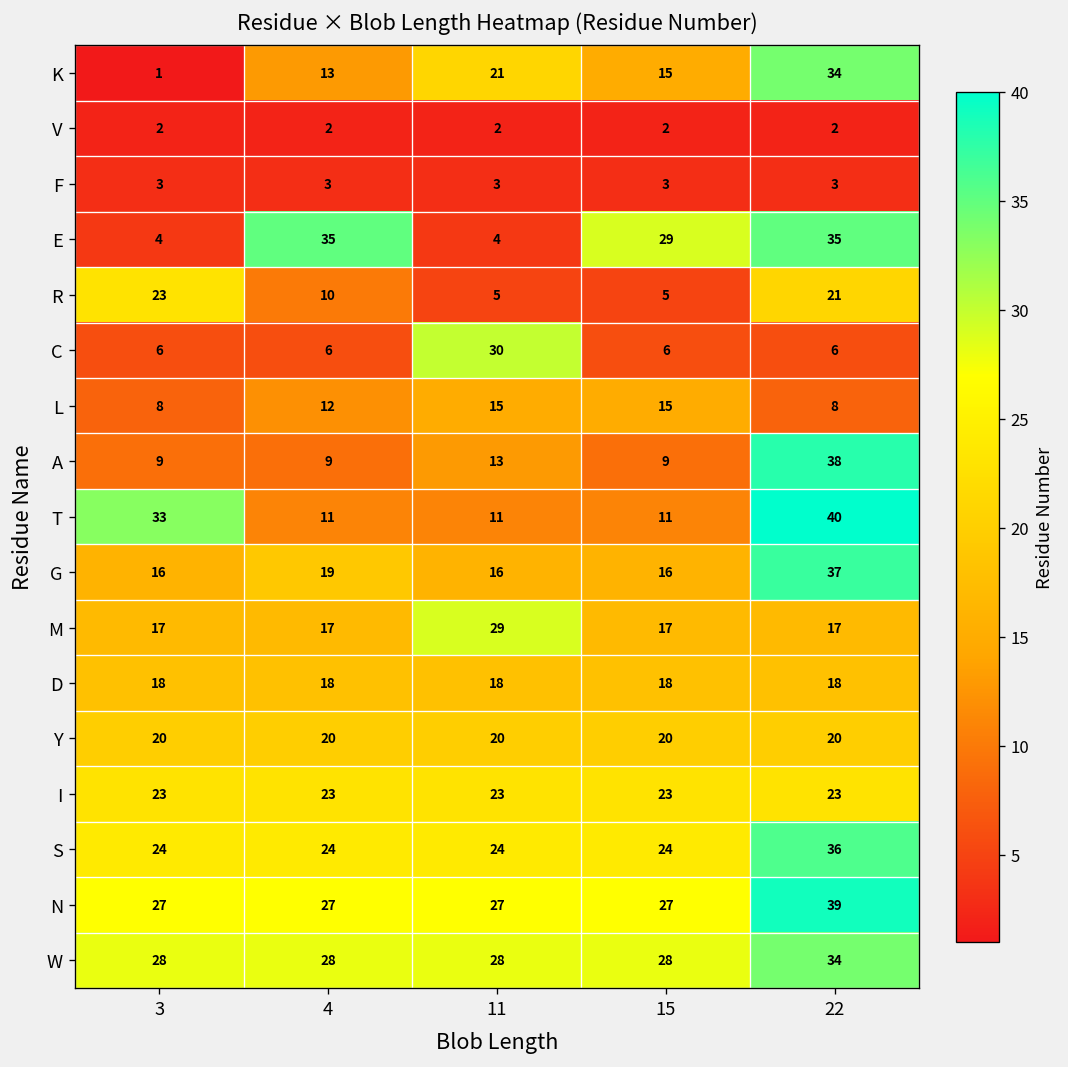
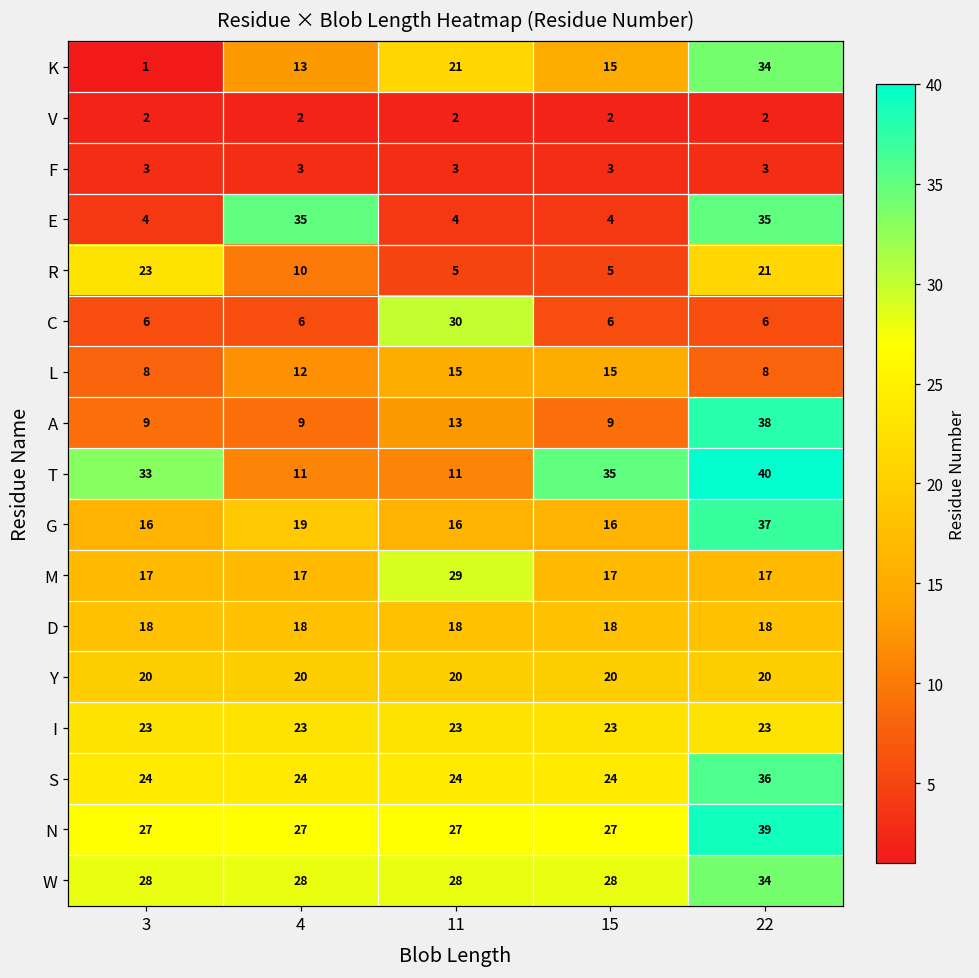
  {
    "K": {
      "3": 1,
      "4": 13,
      "11": 21,
      "15": 15,
      "22": 34
    },
    "V": {
      "3": 2,
      "4": 2,
      "11": 2,
      "15": 2,
      "22": 2
    },
    "F": {
      "3": 3,
      "4": 3,
      "11": 3,
      "15": 3,
      "22": 3
    },
    "E": {
      "3": 4,
      "4": 35,
      "11": 4,
-     "15": 29,
+     "15": 4,
      "22": 35
    },
    "R": {
      "3": 23,
      "4": 10,
      "11": 5,
      "15": 5,
      "22": 21
    },
    "C": {
      "3": 6,
      "4": 6,
      "11": 30,
      "15": 6,
      "22": 6
    },
    "L": {
      "3": 8,
      "4": 12,
      "11": 15,
      "15": 15,
      "22": 8
    },
    "A": {
      "3": 9,
      "4": 9,
      "11": 13,
      "15": 9,
      "22": 38
    },
    "T": {
      "3": 33,
      "4": 11,
      "11": 11,
-     "15": 11,
+     "15": 35,
      "22": 40
    },
    "G": {
      "3": 16,
      "4": 19,
      "11": 16,
      "15": 16,
      "22": 37
    },
    "M": {
      "3": 17,
      "4": 17,
      "11": 29,
      "15": 17,
      "22": 17
    },
    "D": {
      "3": 18,
      "4": 18,
      "11": 18,
      "15": 18,
      "22": 18
    },
    "Y": {
      "3": 20,
      "4": 20,
      "11": 20,
      "15": 20,
      "22": 20
    },
    "I": {
      "3": 23,
      "4": 23,
      "11": 23,
      "15": 23,
      "22": 23
    },
    "S": {
      "3": 24,
      "4": 24,
      "11": 24,
      "15": 24,
      "22": 36
    },
    "N": {
      "3": 27,
      "4": 27,
      "11": 27,
      "15": 27,
      "22": 39
    },
    "W": {
      "3": 28,
      "4": 28,
      "11": 28,
      "15": 28,
      "22": 34
    }
  }
